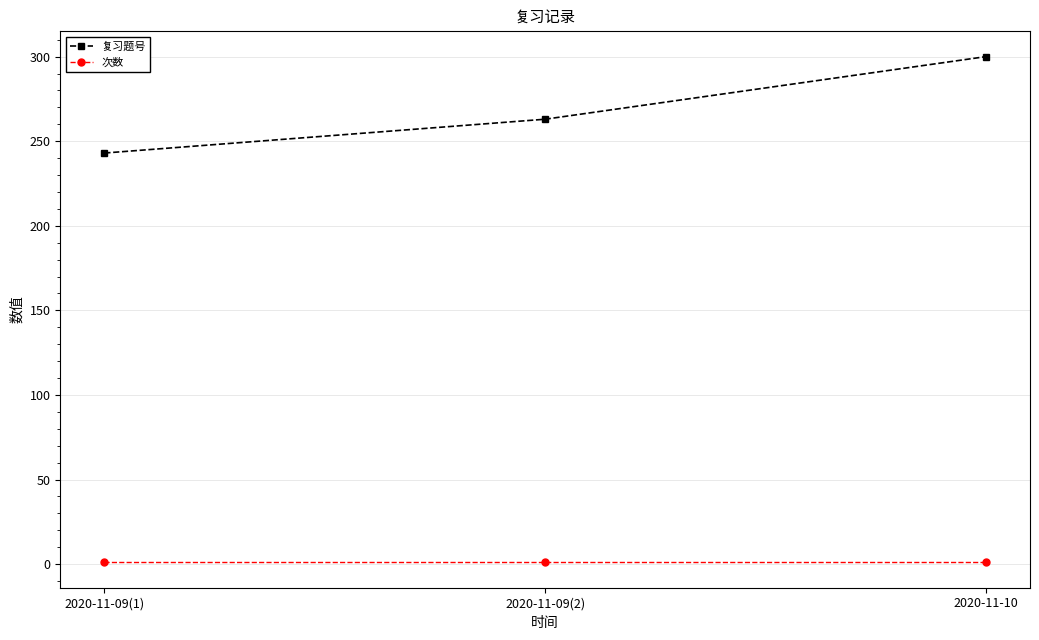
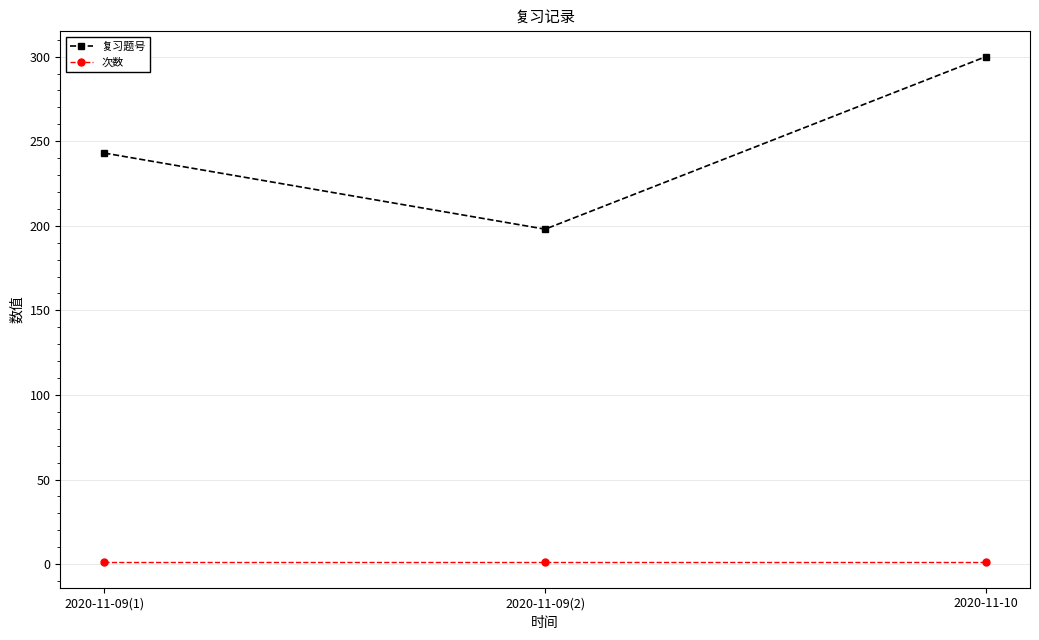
  {
    "复习题号": {
      "2020-11-09(1)": 243,
-     "2020-11-09(2)": 263,
+     "2020-11-09(2)": 198,
      "2020-11-10": 300
    },
    "次数": {
      "2020-11-09(1)": 1,
      "2020-11-09(2)": 1,
      "2020-11-10": 1
    }
  }
